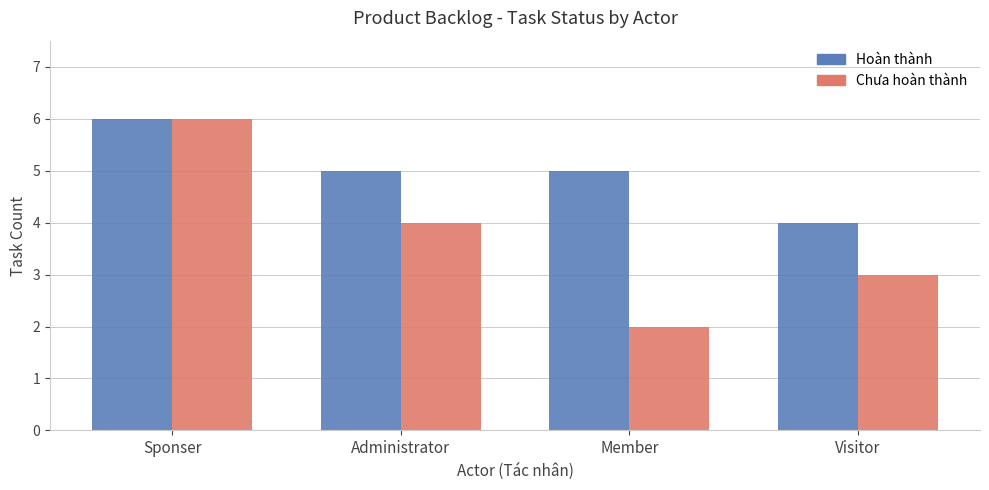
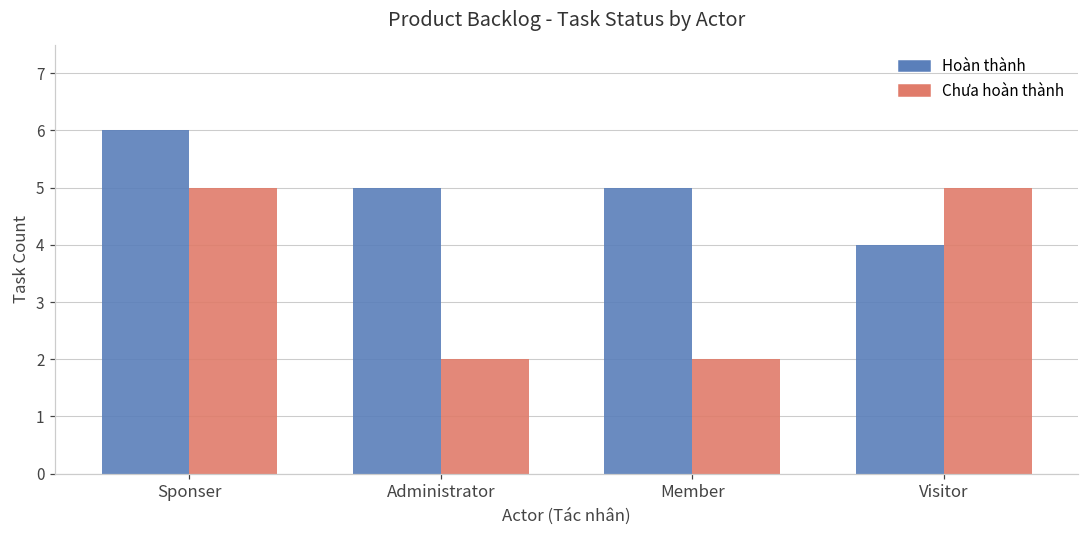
  {
    "Hoàn thành": {
      "Sponser": 6,
      "Administrator": 5,
      "Member": 5,
      "Visitor": 4
    },
    "Chưa hoàn thành": {
-     "Sponser": 6,
-     "Administrator": 4,
+     "Sponser": 5,
+     "Administrator": 2,
      "Member": 2,
-     "Visitor": 3
+     "Visitor": 5
    }
  }
